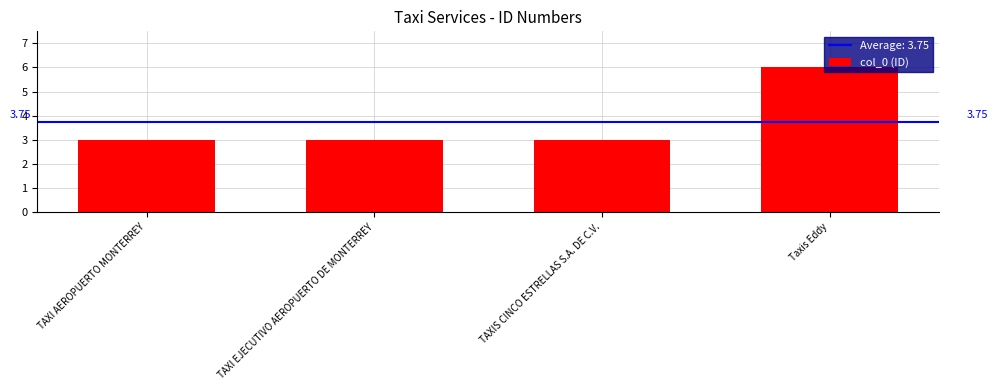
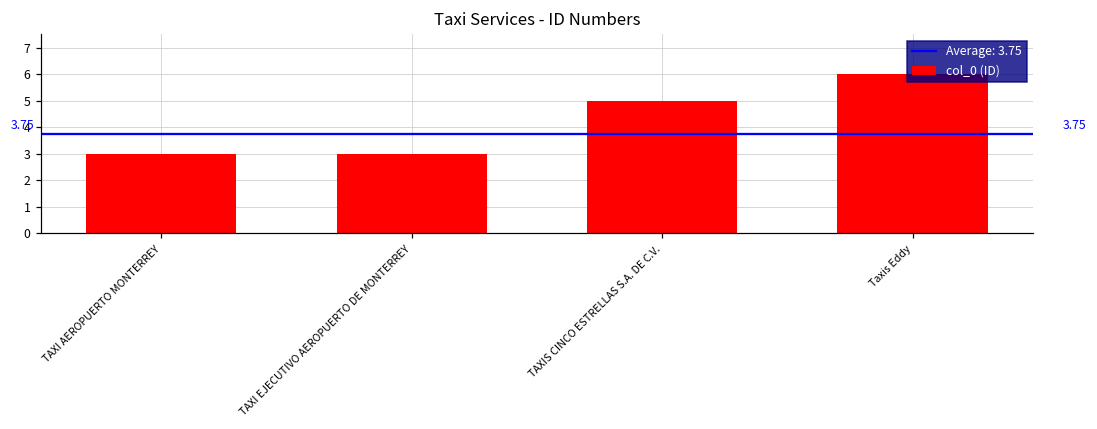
  {
    "TAXI AEROPUERTO MONTERREY": 3,
    "TAXI EJECUTIVO AEROPUERTO DE MONTERREY": 3,
-   "TAXIS CINCO ESTRELLAS S.A. DE C.V.": 3
+   "TAXIS CINCO ESTRELLAS S.A. DE C.V.": 5
  }
